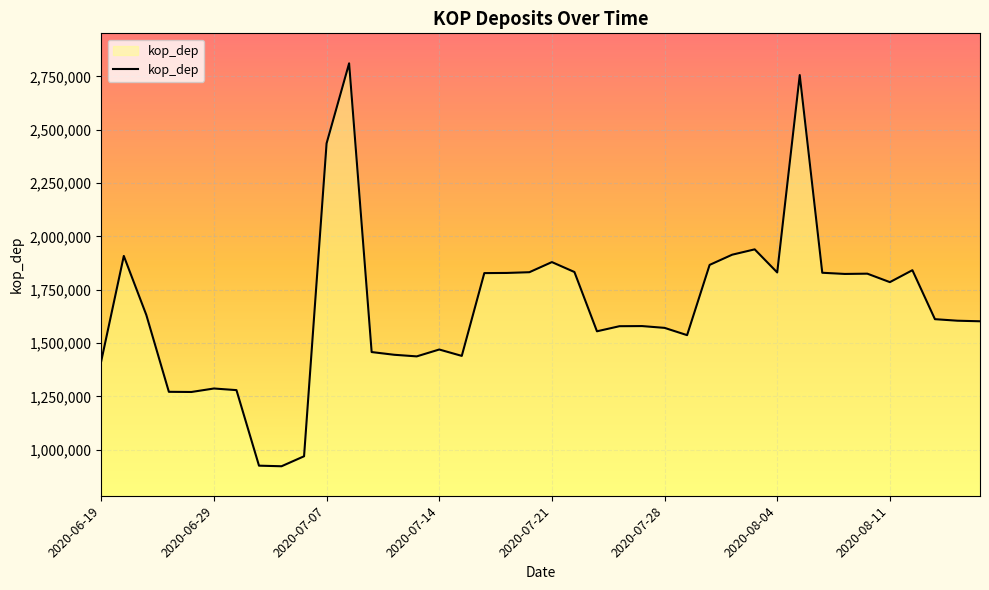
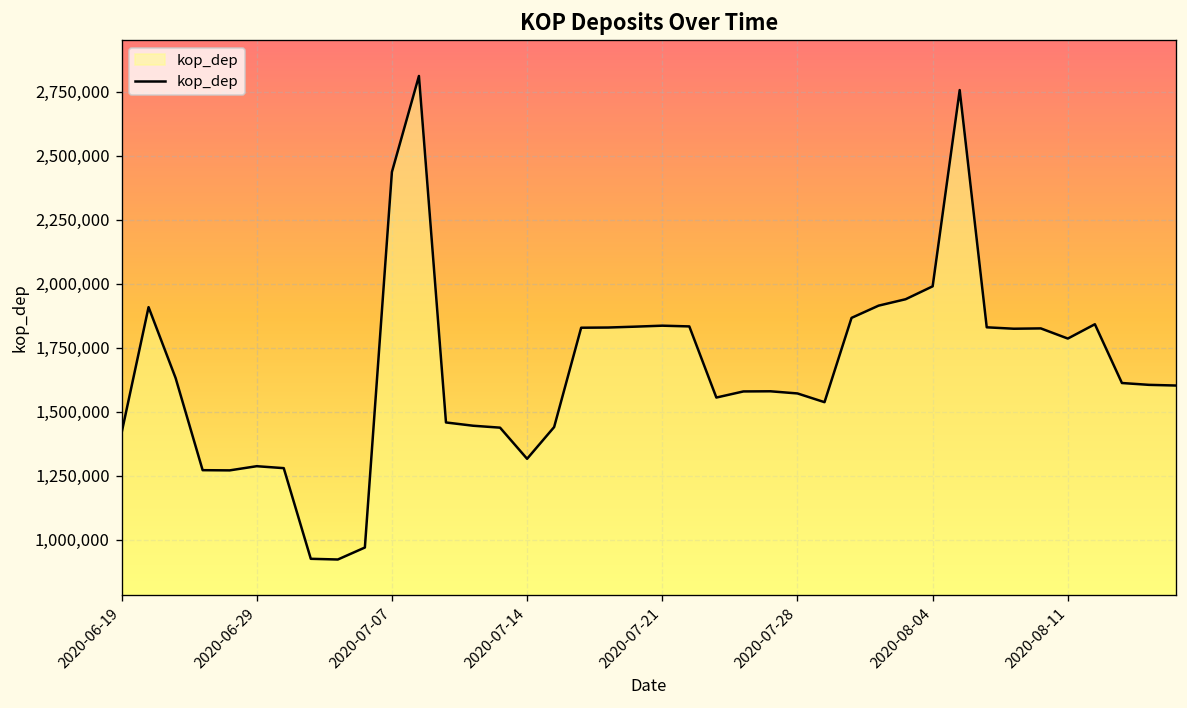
  {
    "2020-06-19": "1,420,000",
    "2020-06-29": "1,290,000",
    "2020-07-07": "2,440,000",
-   "2020-07-14": "1,470,000",
-   "2020-07-21": "1,880,000",
+   "2020-07-14": "1,320,000",
+   "2020-07-21": "1,840,000",
    "2020-07-28": "1,570,000",
-   "2020-08-04": "1,830,000",
+   "2020-08-04": "1,990,000",
    "2020-08-11": "1,790,000"
  }
